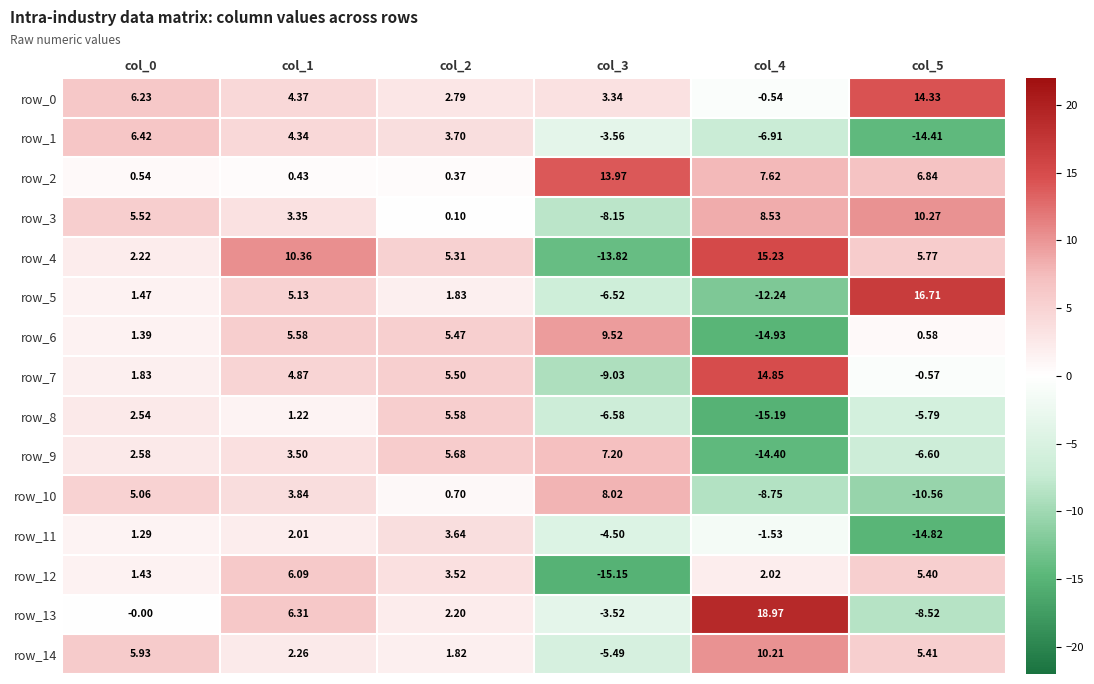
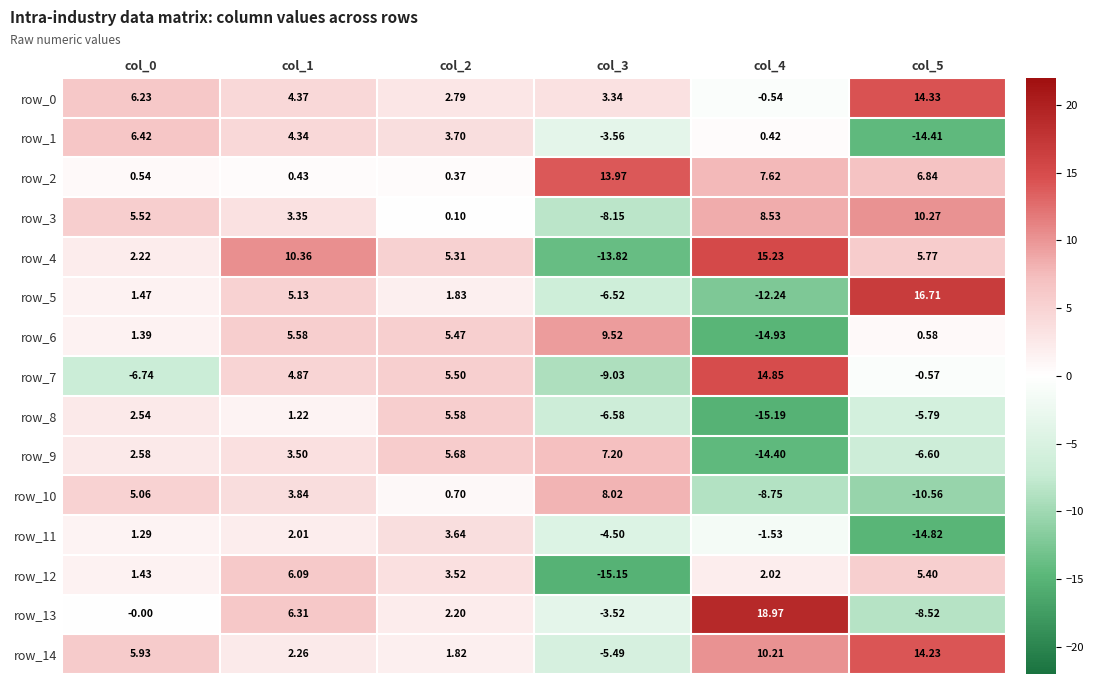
  {
    "row_0": {
      "col_0": 6.23,
      "col_1": 4.37,
      "col_2": 2.79,
      "col_3": 3.34,
      "col_4": -0.54,
      "col_5": 14.33
    },
    "row_1": {
      "col_0": 6.42,
      "col_1": 4.34,
      "col_2": 3.70,
      "col_3": -3.56,
-     "col_4": -6.91,
+     "col_4": 0.42,
      "col_5": -14.41
    },
    "row_2": {
      "col_0": 0.54,
      "col_1": 0.43,
      "col_2": 0.37,
      "col_3": 13.97,
      "col_4": 7.62,
      "col_5": 6.84
    },
    "row_3": {
      "col_0": 5.52,
      "col_1": 3.35,
      "col_2": 0.10,
      "col_3": -8.15,
      "col_4": 8.53,
      "col_5": 10.27
    },
    "row_4": {
      "col_0": 2.22,
      "col_1": 10.36,
      "col_2": 5.31,
      "col_3": -13.82,
      "col_4": 15.23,
      "col_5": 5.77
    },
    "row_5": {
      "col_0": 1.47,
      "col_1": 5.13,
      "col_2": 1.83,
      "col_3": -6.52,
      "col_4": -12.24,
      "col_5": 16.71
    },
    "row_6": {
      "col_0": 1.39,
      "col_1": 5.58,
      "col_2": 5.47,
      "col_3": 9.52,
      "col_4": -14.93,
      "col_5": 0.58
    },
    "row_7": {
-     "col_0": 1.83,
+     "col_0": -6.74,
      "col_1": 4.87,
      "col_2": 5.50,
      "col_3": -9.03,
      "col_4": 14.85,
      "col_5": -0.57
    },
    "row_8": {
      "col_0": 2.54,
      "col_1": 1.22,
      "col_2": 5.58,
      "col_3": -6.58,
      "col_4": -15.19,
      "col_5": -5.79
    },
    "row_9": {
      "col_0": 2.58,
      "col_1": 3.50,
      "col_2": 5.68,
      "col_3": 7.20,
      "col_4": -14.40,
      "col_5": -6.60
    },
    "row_10": {
      "col_0": 5.06,
      "col_1": 3.84,
      "col_2": 0.70,
      "col_3": 8.02,
      "col_4": -8.75,
      "col_5": -10.56
    },
    "row_11": {
      "col_0": 1.29,
      "col_1": 2.01,
      "col_2": 3.64,
      "col_3": -4.50,
      "col_4": -1.53,
      "col_5": -14.82
    },
    "row_12": {
      "col_0": 1.43,
      "col_1": 6.09,
      "col_2": 3.52,
      "col_3": -15.15,
      "col_4": 2.02,
      "col_5": 5.40
    },
    "row_13": {
      "col_0": -0.00,
      "col_1": 6.31,
      "col_2": 2.20,
      "col_3": -3.52,
      "col_4": 18.97,
      "col_5": -8.52
    },
    "row_14": {
      "col_0": 5.93,
      "col_1": 2.26,
      "col_2": 1.82,
      "col_3": -5.49,
      "col_4": 10.21,
-     "col_5": 5.41
+     "col_5": 14.23
    }
  }
